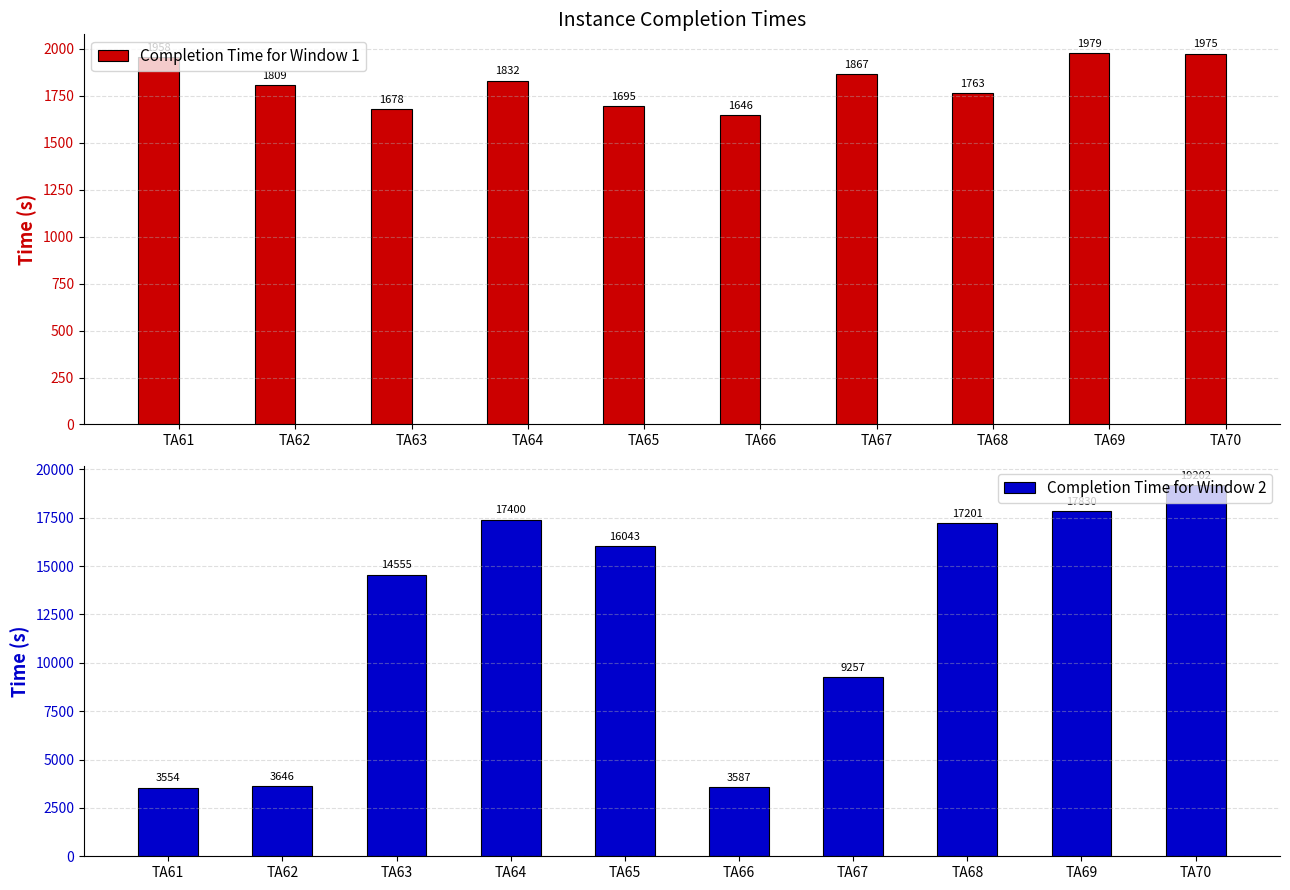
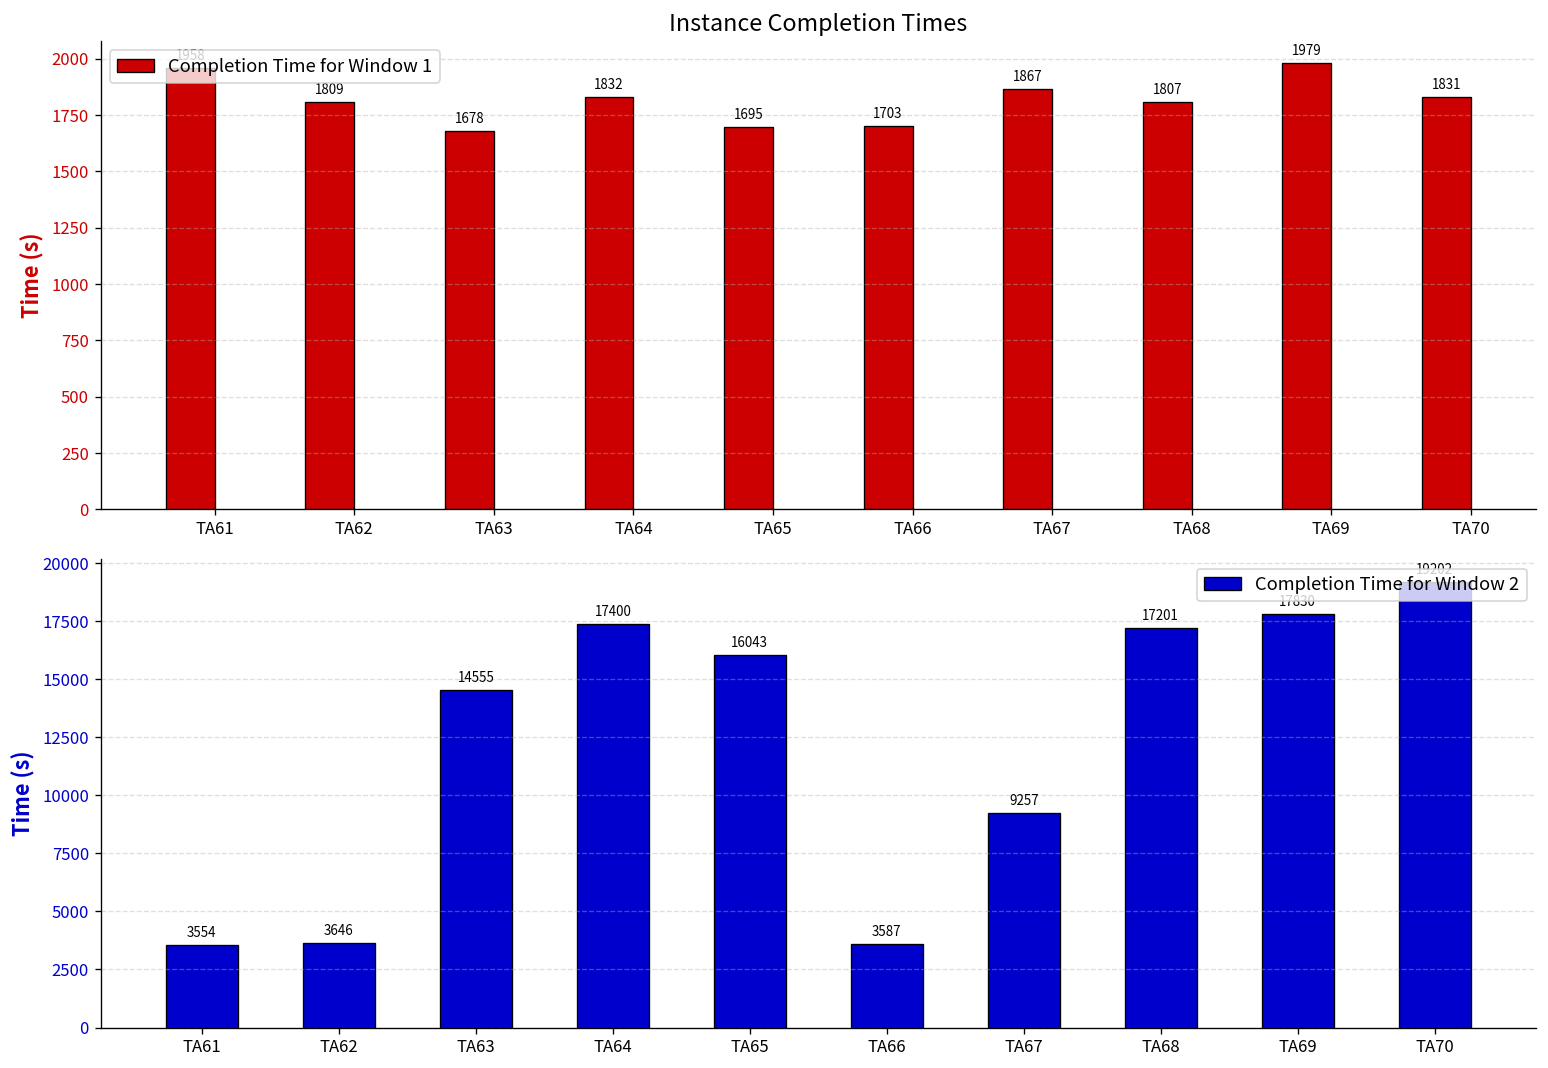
  {
    "Instance Completion Times": {
      "TA63": 1678,
      "TA64": 1832,
      "TA65": 1695,
-     "TA66": 1646,
+     "TA66": 1703,
      "TA67": 1867,
-     "TA68": 1763,
+     "TA68": 1807,
      "TA69": 1979,
-     "TA70": 1975
+     "TA70": 1831
    }
  }
